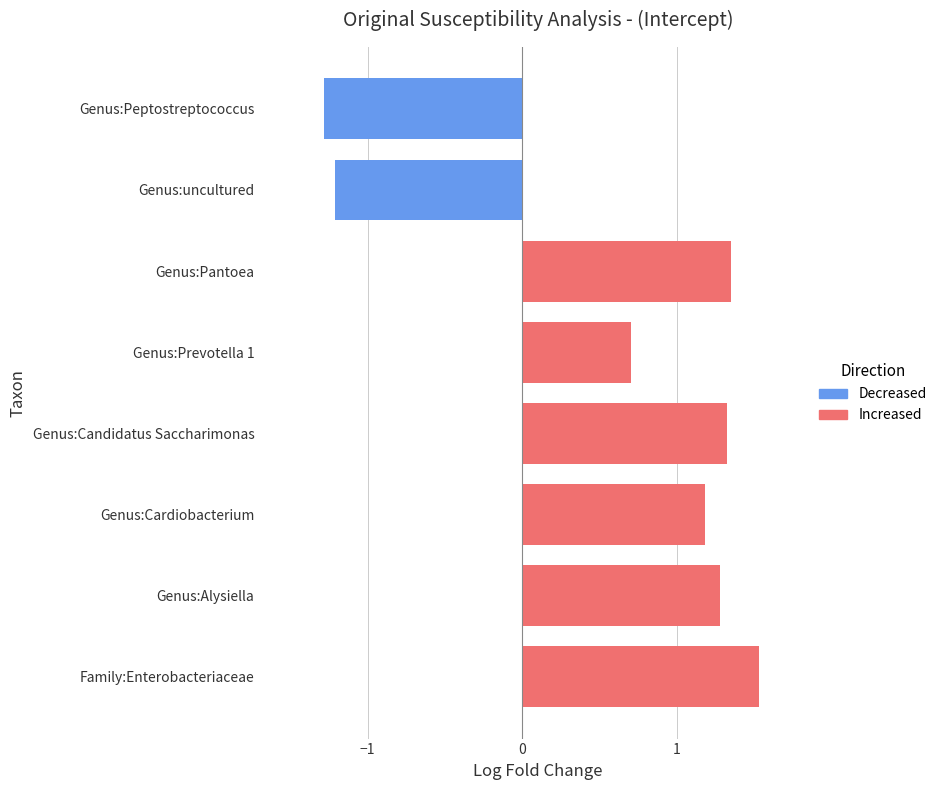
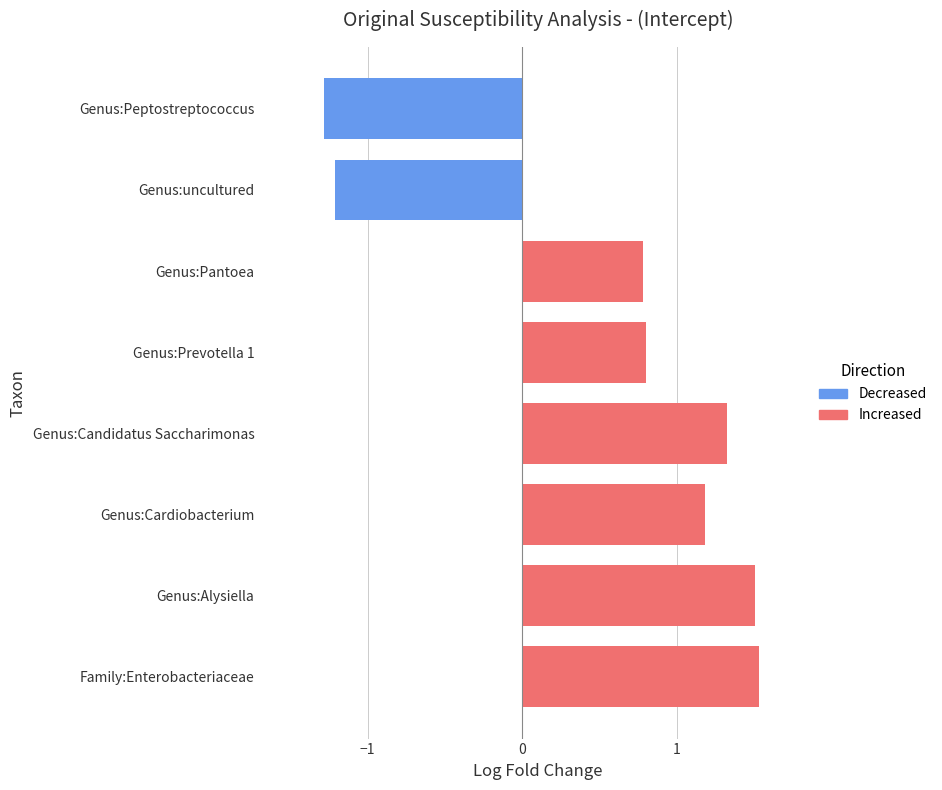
  {
    "Increased": {
      "Genus:Peptostreptococcus": 0.00,
      "Genus:uncultured": 0.00,
-     "Genus:Pantoea": 1.35,
-     "Genus:Prevotella 1": 0.7,
+     "Genus:Pantoea": 0.78,
+     "Genus:Prevotella 1": 0.8,
      "Genus:Candidatus Saccharimonas": 1.32,
      "Genus:Cardiobacterium": 1.18,
-     "Genus:Alysiella": 1.28,
+     "Genus:Alysiella": 1.50,
      "Family:Enterobacteriaceae": 1.53
    },
    "Decreased": {
      "Genus:Peptostreptococcus": -1.28,
      "Genus:uncultured": -1.21,
      "Genus:Pantoea": 0.00,
      "Genus:Prevotella 1": 0.00,
      "Genus:Candidatus Saccharimonas": 0.00,
      "Genus:Cardiobacterium": 0.00,
      "Genus:Alysiella": 0.00,
      "Family:Enterobacteriaceae": 0.00
    }
  }
